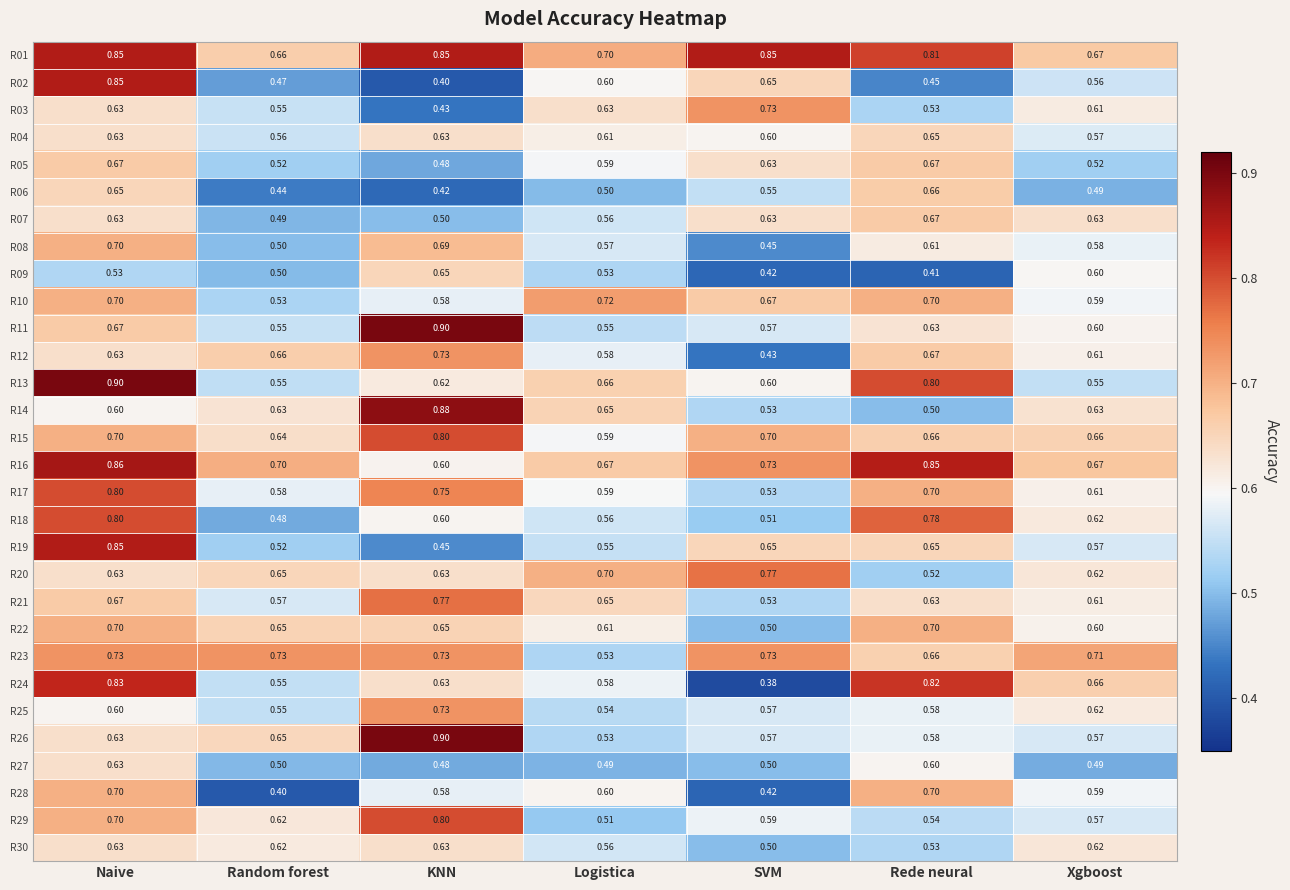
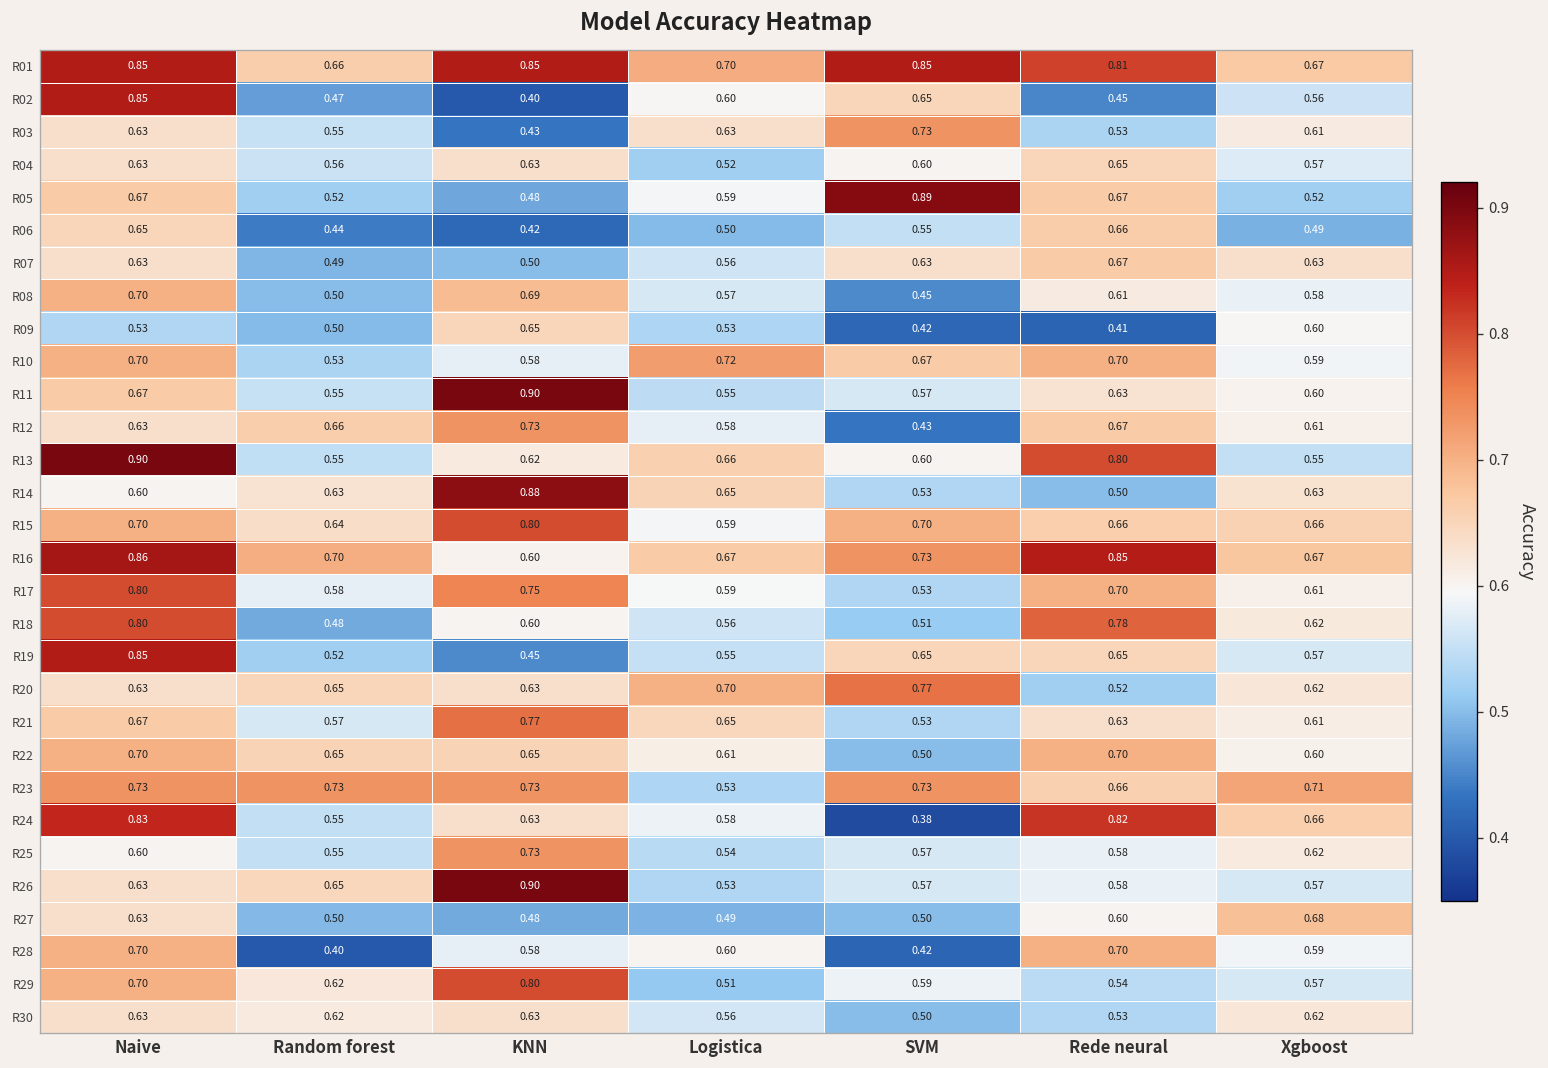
  {
    "R04": {
      "Naive": 0.63,
      "Random forest": 0.56,
      "KNN": 0.63,
-     "Logistica": 0.61,
+     "Logistica": 0.52,
      "SVM": 0.60,
      "Rede neural": 0.65,
      "Xgboost": 0.57
    },
    "R05": {
      "Naive": 0.67,
      "Random forest": 0.52,
      "KNN": 0.48,
      "Logistica": 0.59,
-     "SVM": 0.63,
+     "SVM": 0.89,
      "Rede neural": 0.67,
      "Xgboost": 0.52
    },
    "R27": {
      "Naive": 0.63,
      "Random forest": 0.50,
      "KNN": 0.48,
      "Logistica": 0.49,
      "SVM": 0.50,
      "Rede neural": 0.60,
-     "Xgboost": 0.49
+     "Xgboost": 0.68
    }
  }
